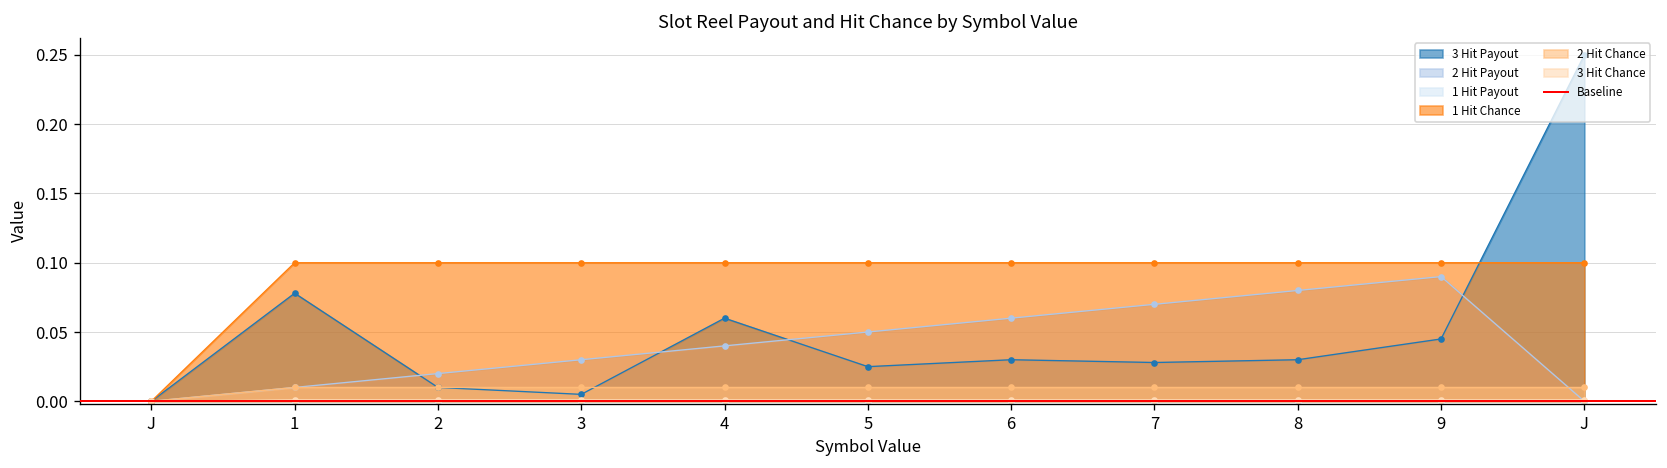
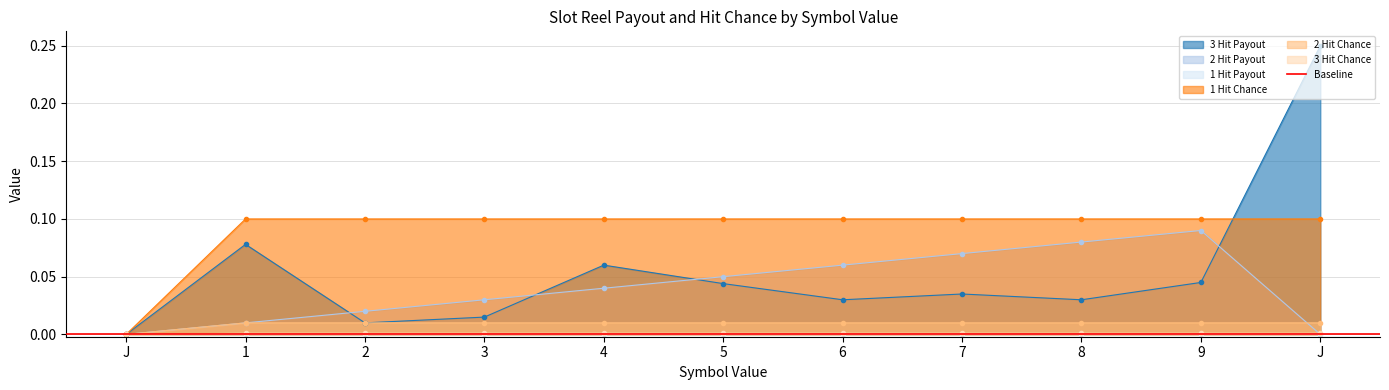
  {
    "3 Hit Payout": {
      "1": 0.078,
-     "3": 0.005,
+     "3": 0.015,
      "4": 0.060,
-     "5": 0.025,
+     "5": 0.044,
      "6": 0.030,
-     "7": 0.028,
+     "7": 0.035,
      "8": 0.030,
      "9": 0.045
    },
    "1 Hit Chance": {
      "1": 0.100,
      "2": 0.100,
      "3": 0.100,
      "4": 0.100,
      "5": 0.100,
      "6": 0.100,
      "7": 0.100,
      "8": 0.100,
      "9": 0.100
    }
  }
